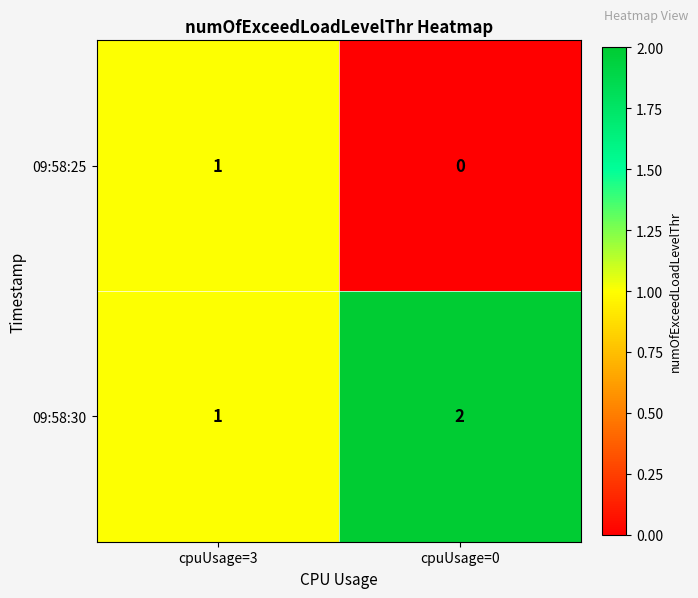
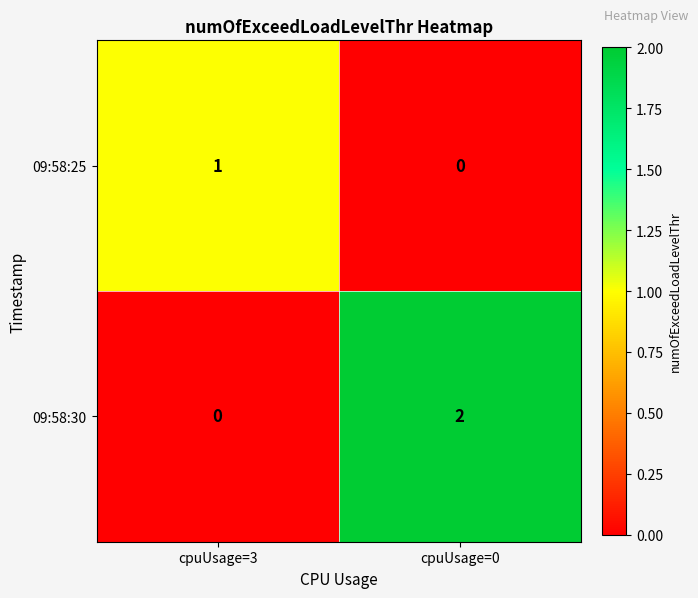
  {
    "09:58:25": {
      "cpuUsage=3": 1,
      "cpuUsage=0": 0
    },
    "09:58:30": {
-     "cpuUsage=3": 1,
+     "cpuUsage=3": 0,
      "cpuUsage=0": 2
    }
  }
